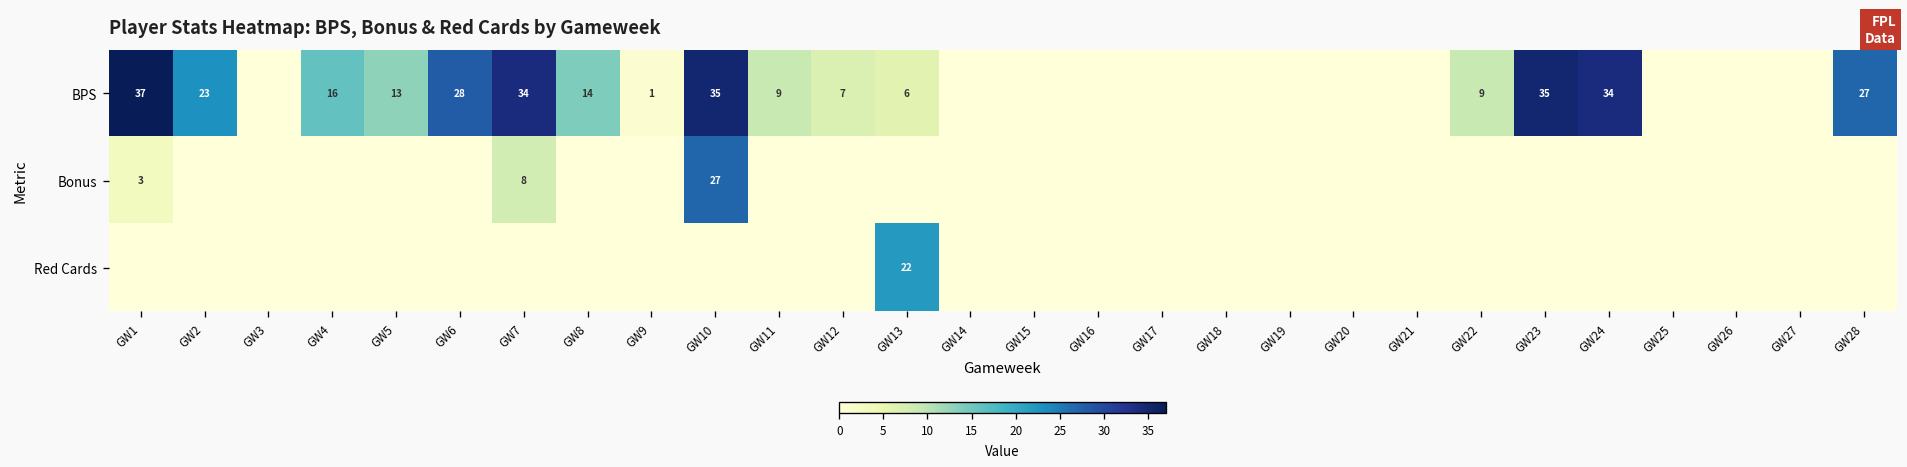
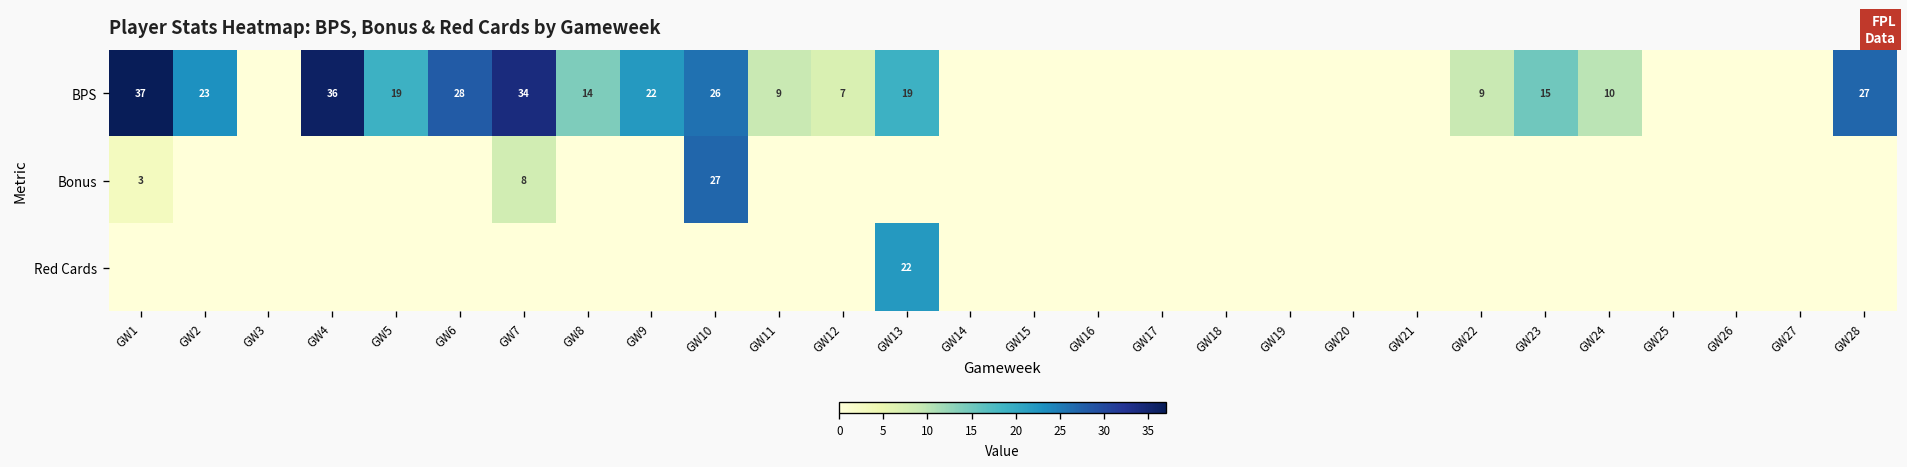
  {
    "BPS": {
      "GW1": 37,
      "GW2": 23,
-     "GW4": 16,
-     "GW5": 13,
+     "GW4": 36,
+     "GW5": 19,
      "GW6": 28,
      "GW7": 34,
      "GW8": 14,
-     "GW9": 1,
-     "GW10": 35,
+     "GW9": 22,
+     "GW10": 26,
      "GW11": 9,
      "GW12": 7,
-     "GW13": 6,
+     "GW13": 19,
      "GW22": 9,
-     "GW23": 35,
-     "GW24": 34,
+     "GW23": 15,
+     "GW24": 10,
      "GW28": 27
    },
    "Bonus": {
      "GW1": 3,
      "GW7": 8,
      "GW10": 27
    },
    "Red Cards": {
      "GW13": 22
    }
  }
